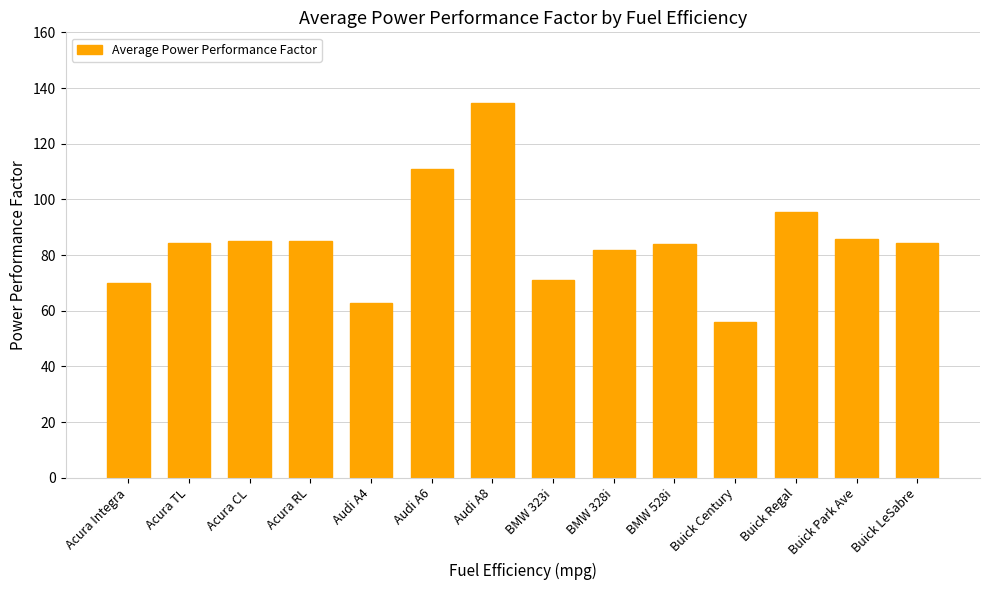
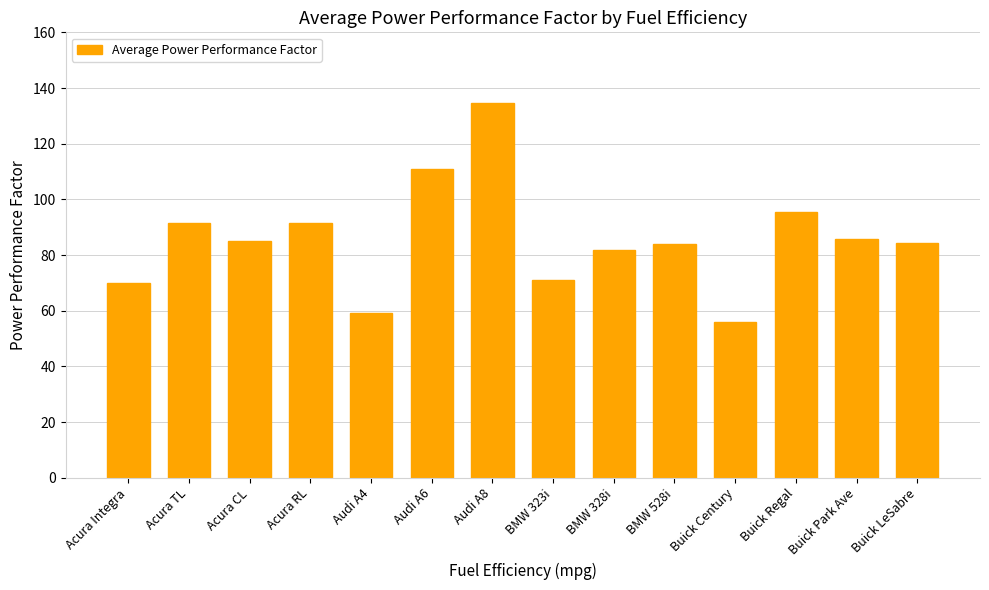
  {
    "Acura Integra": 70,
-   "Acura TL": 84,
+   "Acura TL": 91,
    "Acura CL": 85,
-   "Acura RL": 85,
-   "Audi A4": 63,
+   "Acura RL": 91,
+   "Audi A4": 59,
    "Audi A6": 111,
    "Audi A8": 135,
    "BMW 323i": 71,
    "BMW 328i": 82,
    "BMW 528i": 84,
    "Buick Century": 56,
    "Buick Regal": 96,
    "Buick Park Ave": 86,
    "Buick LeSabre": 84
  }
